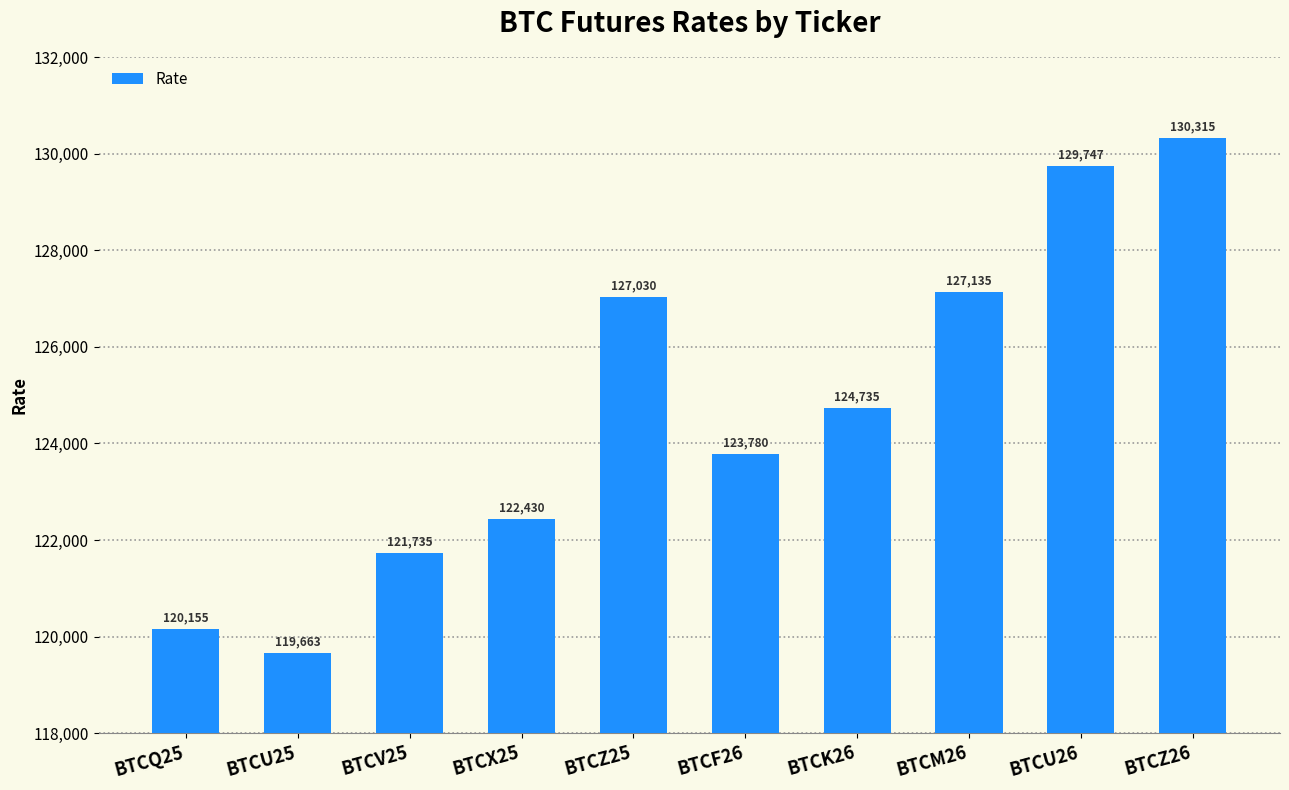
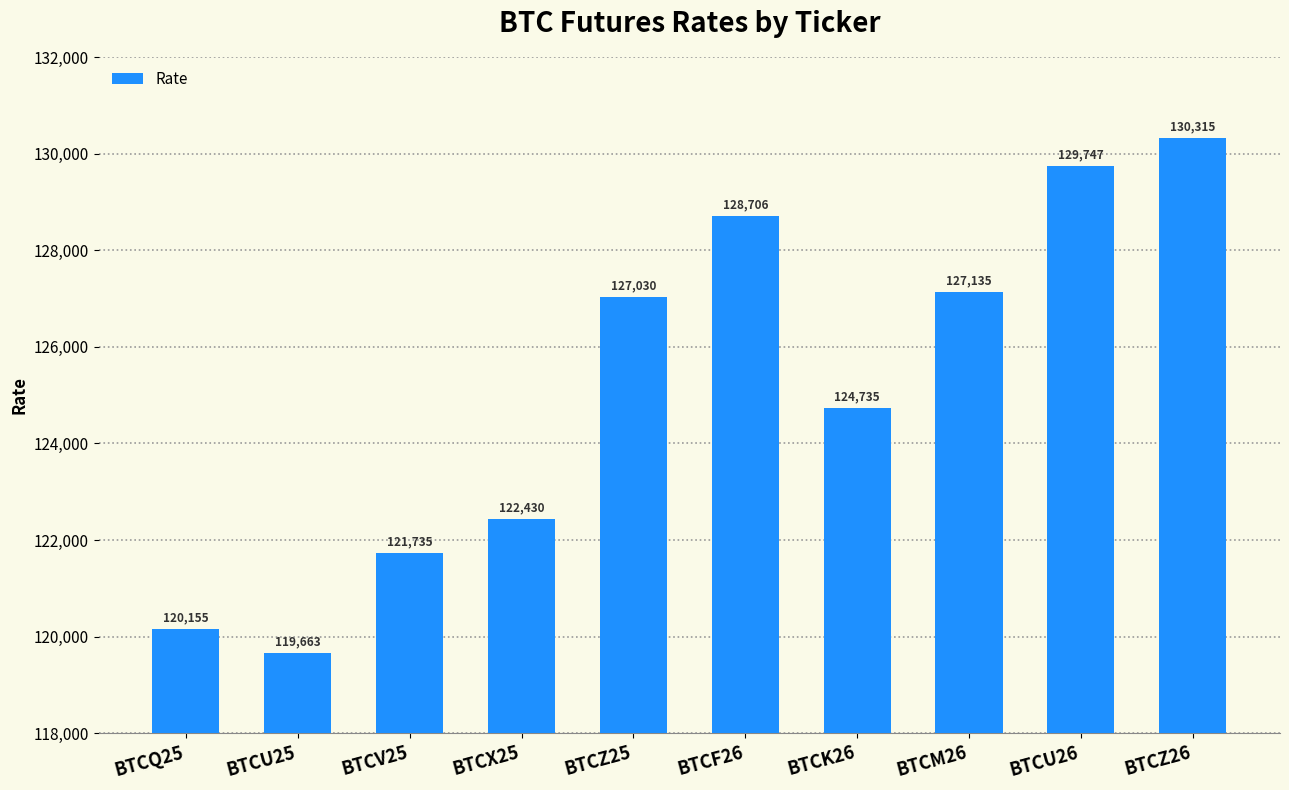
  {
    "BTCQ25": "120,155",
    "BTCU25": "119,663",
    "BTCV25": "121,735",
    "BTCX25": "122,430",
    "BTCZ25": "127,030",
-   "BTCF26": "123,780",
+   "BTCF26": "128,706",
    "BTCK26": "124,735",
    "BTCM26": "127,135",
    "BTCU26": "129,747",
    "BTCZ26": "130,315"
  }
